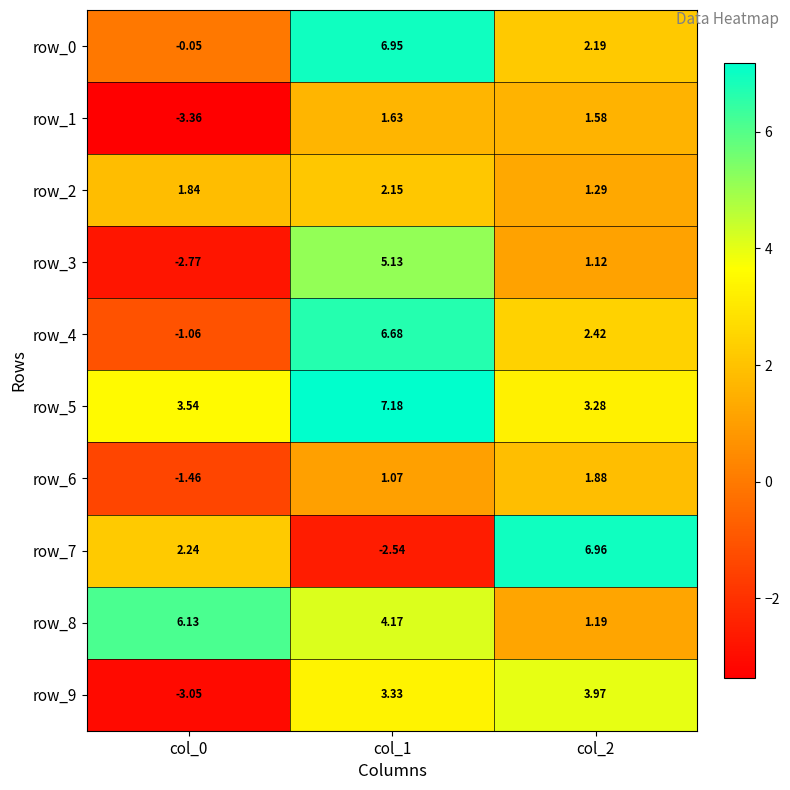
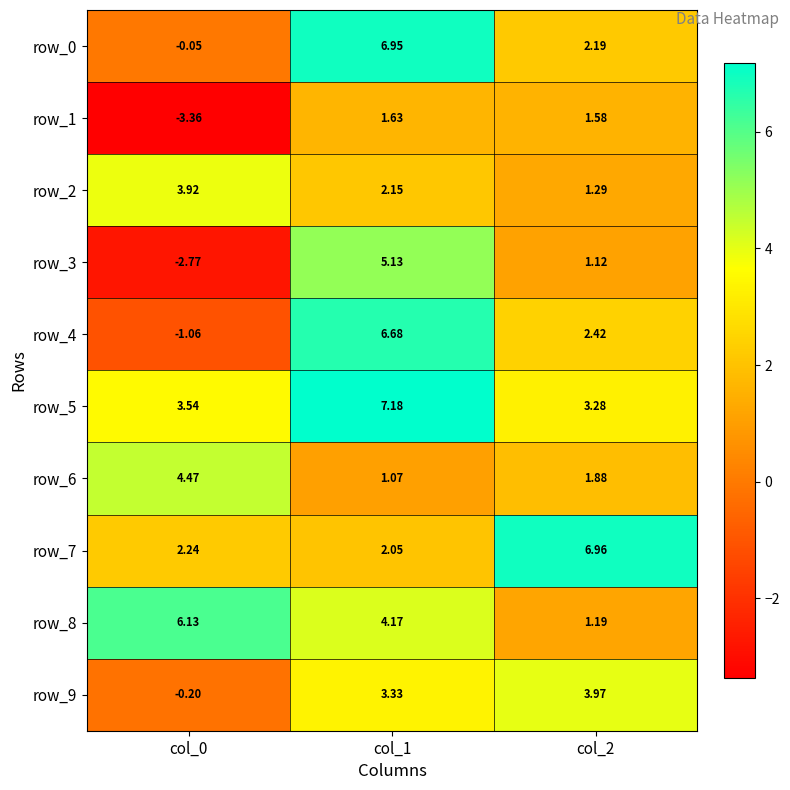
  {
    "row_0": {
      "col_0": -0.05,
      "col_1": 6.95,
      "col_2": 2.19
    },
    "row_1": {
      "col_0": -3.36,
      "col_1": 1.63,
      "col_2": 1.58
    },
    "row_2": {
-     "col_0": 1.84,
+     "col_0": 3.92,
      "col_1": 2.15,
      "col_2": 1.29
    },
    "row_3": {
      "col_0": -2.77,
      "col_1": 5.13,
      "col_2": 1.12
    },
    "row_4": {
      "col_0": -1.06,
      "col_1": 6.68,
      "col_2": 2.42
    },
    "row_5": {
      "col_0": 3.54,
      "col_1": 7.18,
      "col_2": 3.28
    },
    "row_6": {
-     "col_0": -1.46,
+     "col_0": 4.47,
      "col_1": 1.07,
      "col_2": 1.88
    },
    "row_7": {
      "col_0": 2.24,
-     "col_1": -2.54,
+     "col_1": 2.05,
      "col_2": 6.96
    },
    "row_8": {
      "col_0": 6.13,
      "col_1": 4.17,
      "col_2": 1.19
    },
    "row_9": {
-     "col_0": -3.05,
+     "col_0": -0.20,
      "col_1": 3.33,
      "col_2": 3.97
    }
  }
